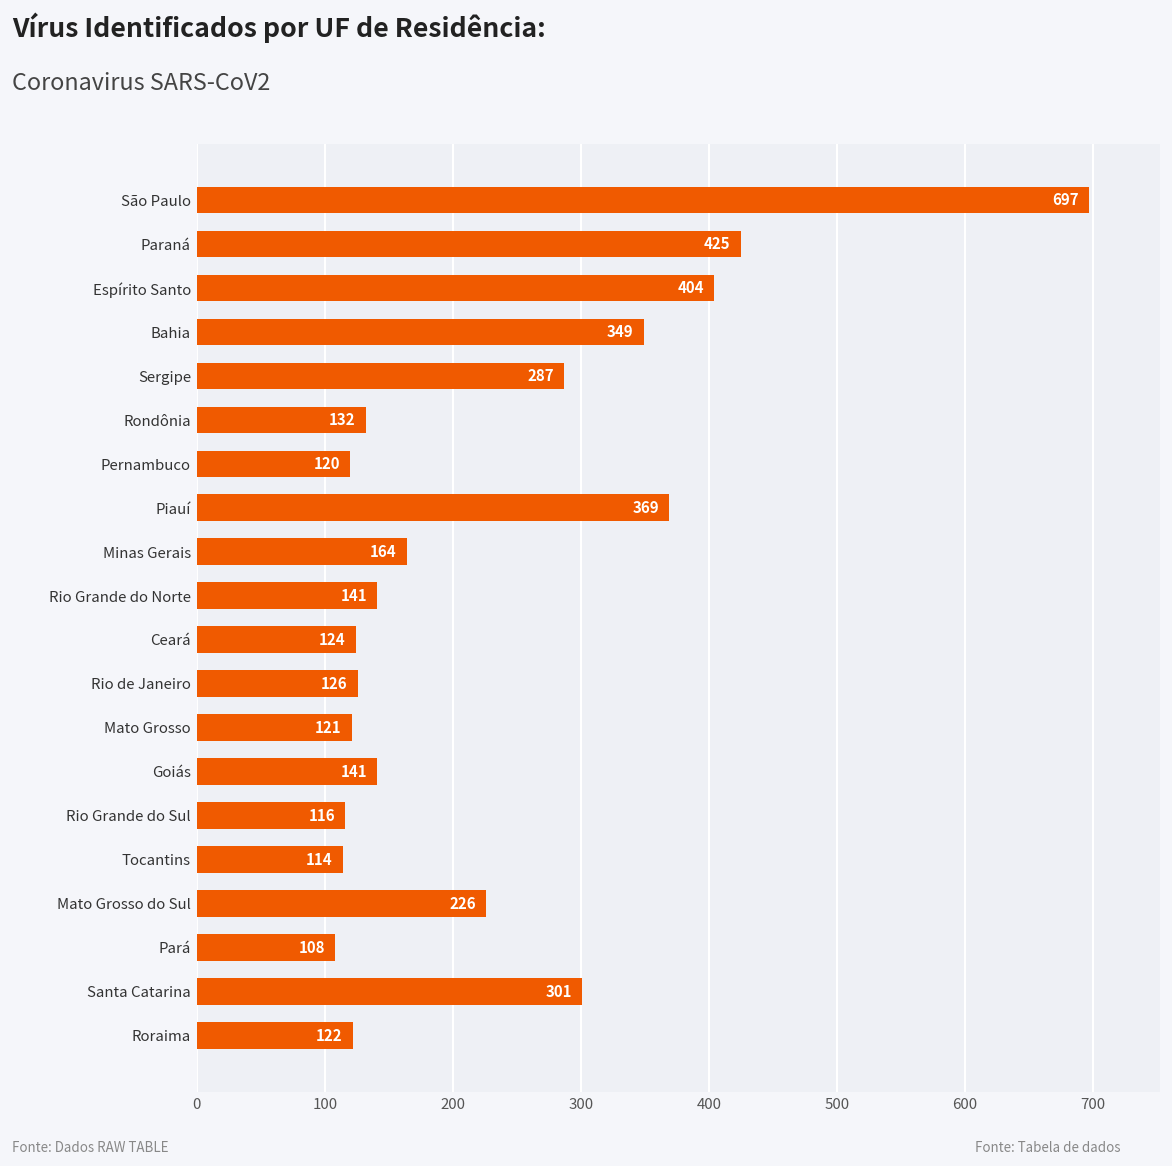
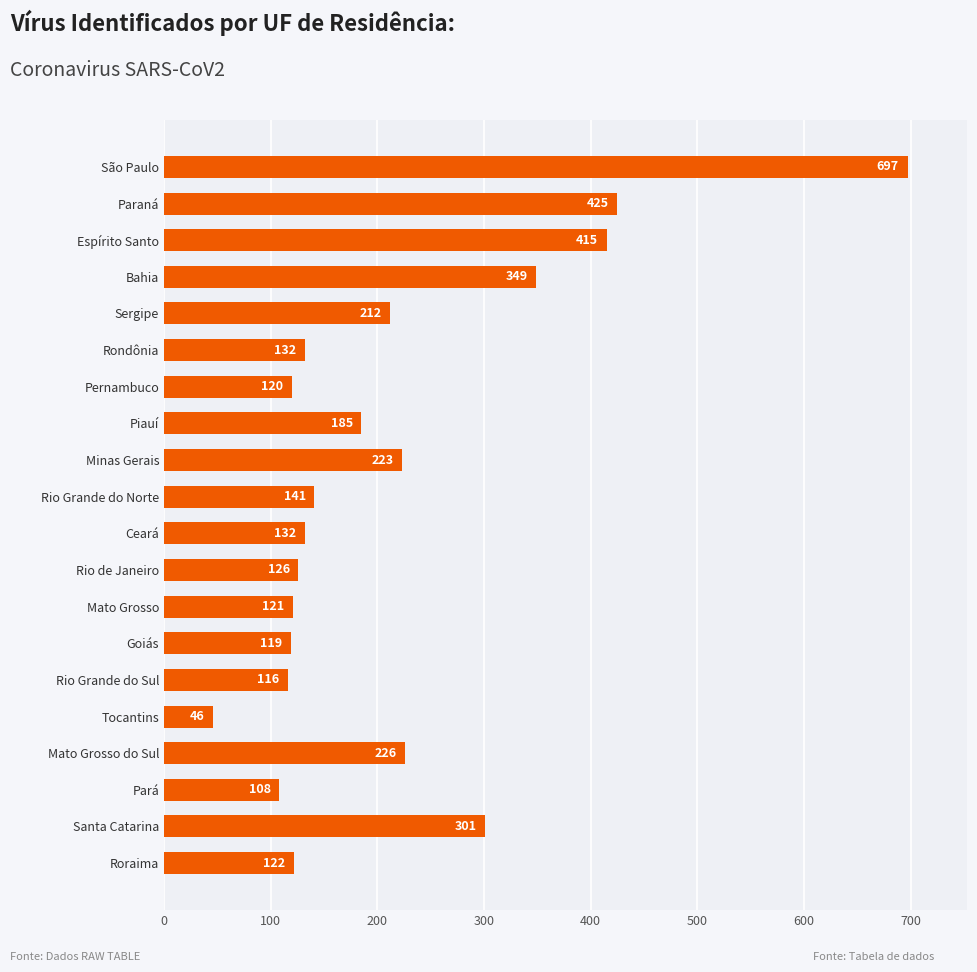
  {
    "São Paulo": 697,
    "Paraná": 425,
-   "Espírito Santo": 404,
+   "Espírito Santo": 415,
    "Bahia": 349,
-   "Sergipe": 287,
+   "Sergipe": 212,
    "Rondônia": 132,
    "Pernambuco": 120,
-   "Piauí": 369,
-   "Minas Gerais": 164,
+   "Piauí": 185,
+   "Minas Gerais": 223,
    "Rio Grande do Norte": 141,
-   "Ceará": 124,
+   "Ceará": 132,
    "Rio de Janeiro": 126,
    "Mato Grosso": 121,
-   "Goiás": 141,
+   "Goiás": 119,
    "Rio Grande do Sul": 116,
-   "Tocantins": 114,
+   "Tocantins": 46,
    "Mato Grosso do Sul": 226,
    "Pará": 108,
    "Santa Catarina": 301,
    "Roraima": 122
  }
